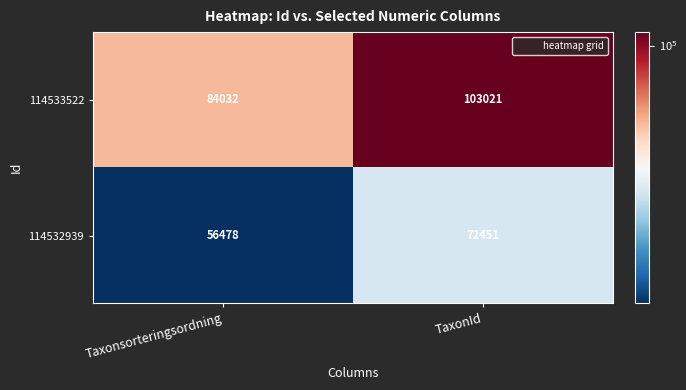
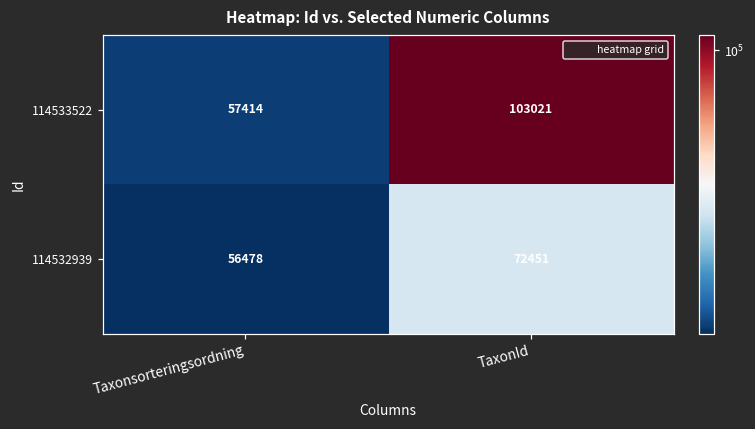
  {
    "114533522": {
-     "Taxonsorteringsordning": 84032,
+     "Taxonsorteringsordning": 57414,
      "TaxonId": 103021
    },
    "114532939": {
      "Taxonsorteringsordning": 56478
    }
  }
